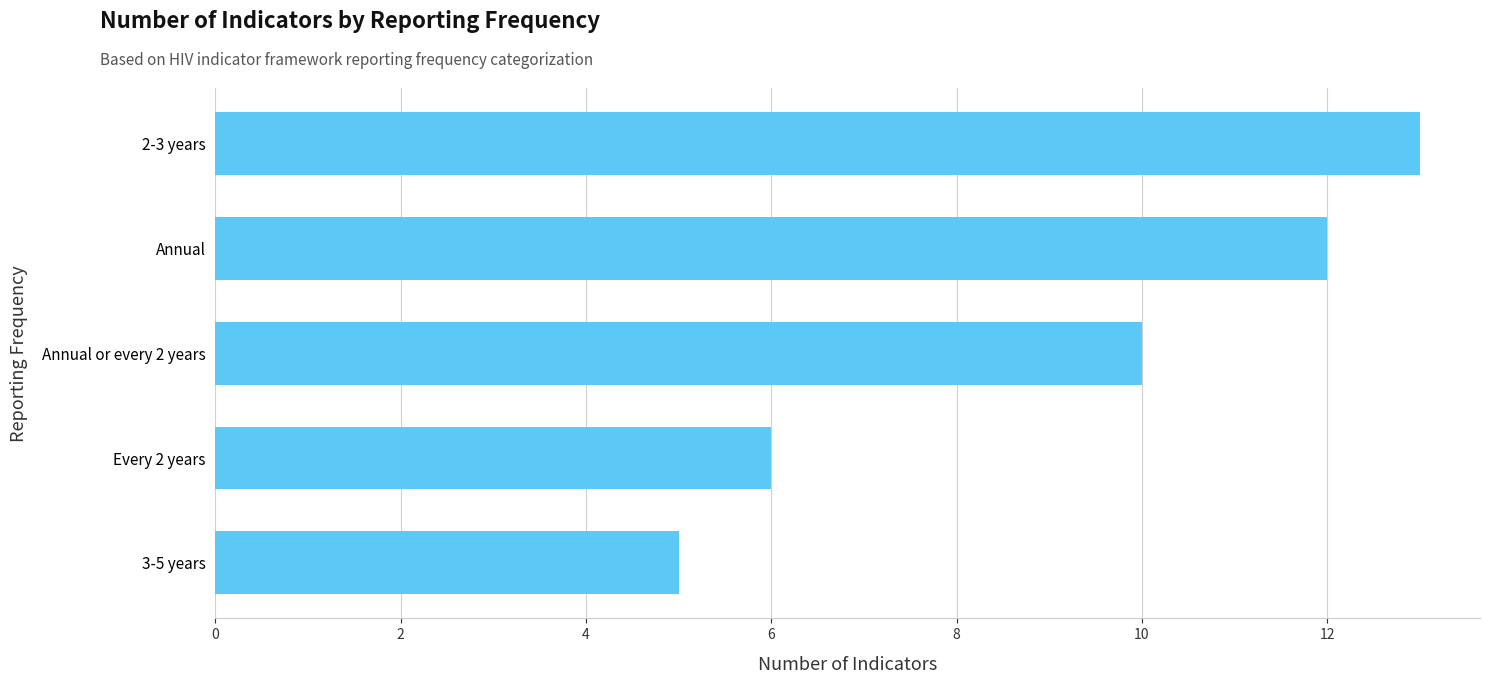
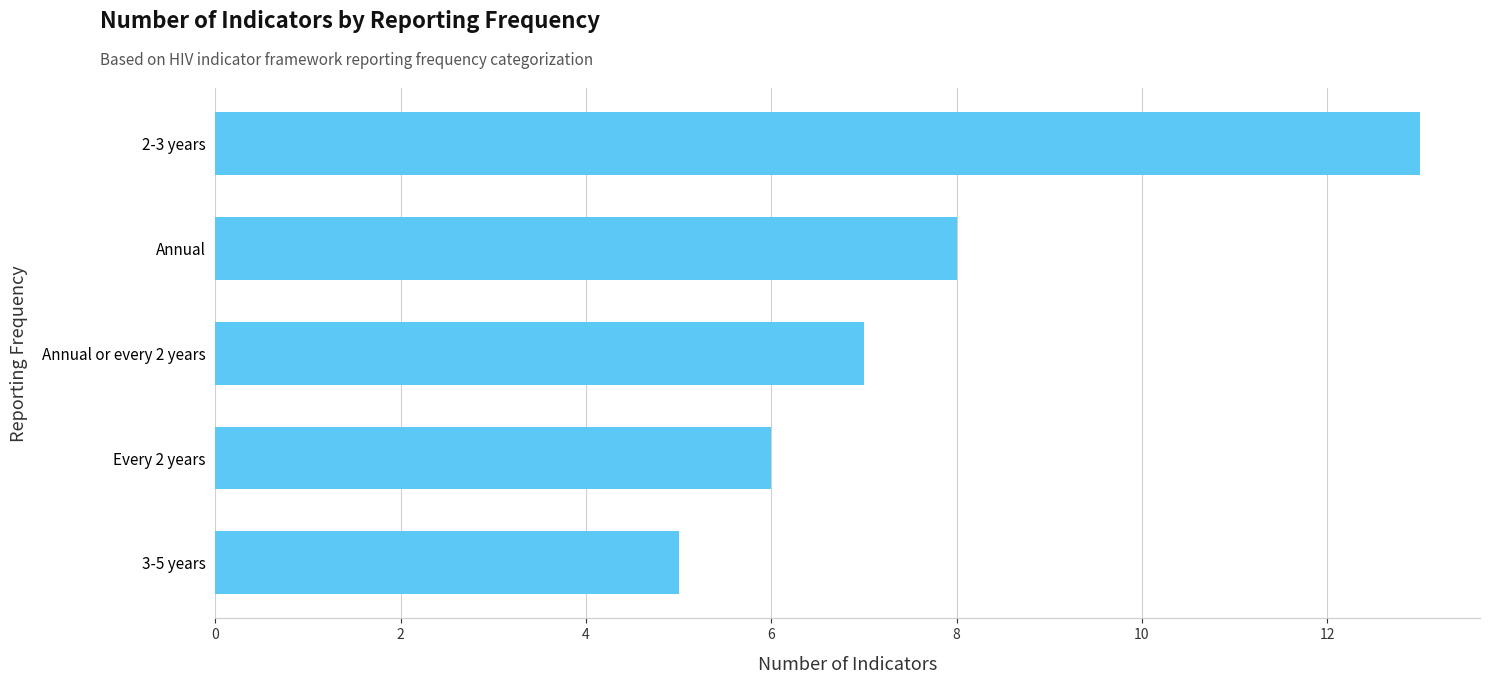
  {
    "2-3 years": 13,
-   "Annual": 12,
-   "Annual or every 2 years": 10,
+   "Annual": 8,
+   "Annual or every 2 years": 7,
    "Every 2 years": 6,
    "3-5 years": 5
  }
